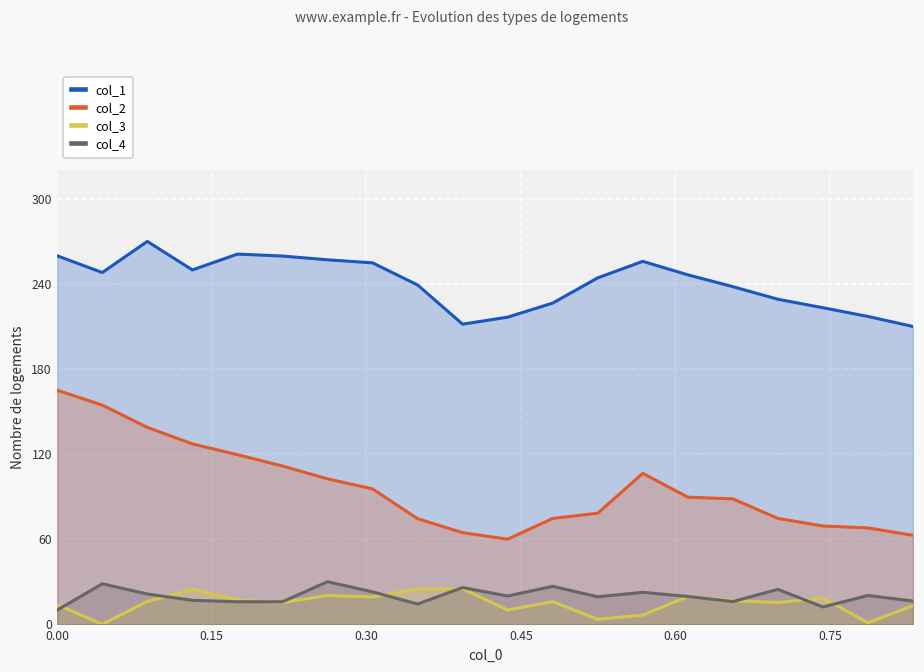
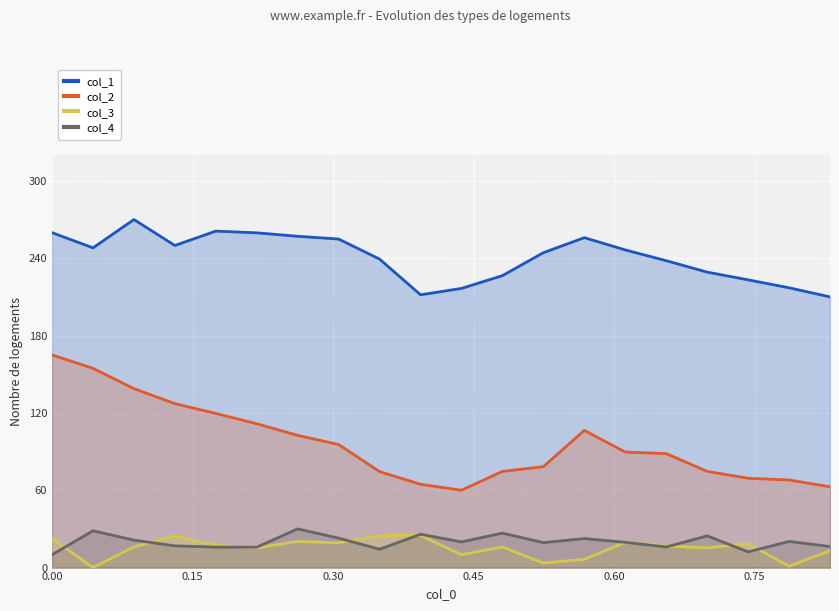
  {
    "col_1": {
      "0.00": 260
    },
    "col_2": {
      "0.00": 165
    },
    "col_3": {
-     "0.00": 14
+     "0.00": 23
    },
    "col_4": {
      "0.00": 10
    }
  }
